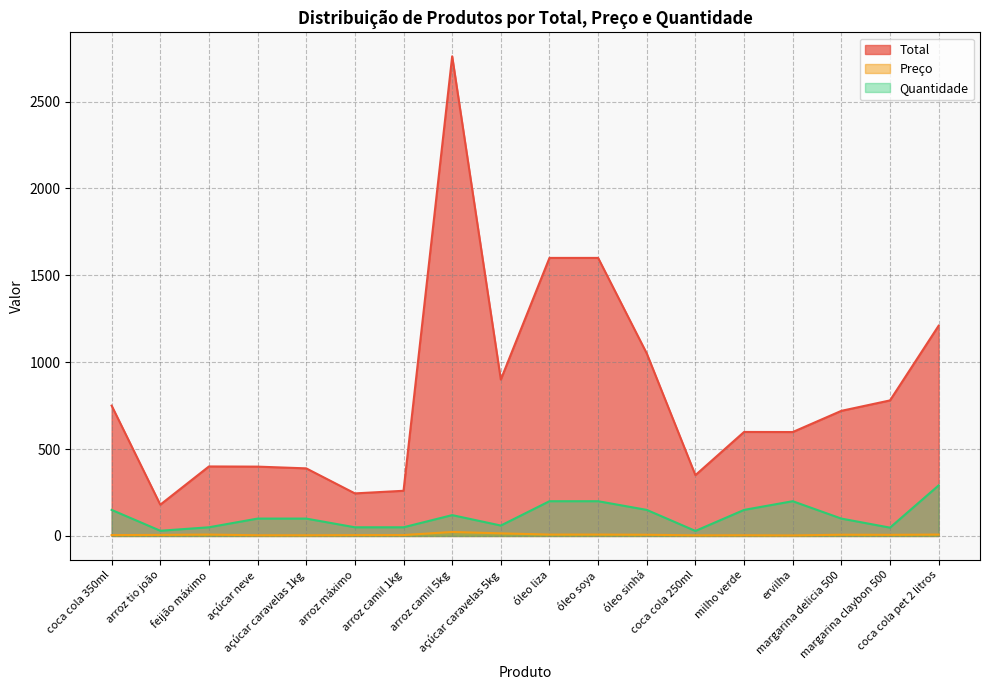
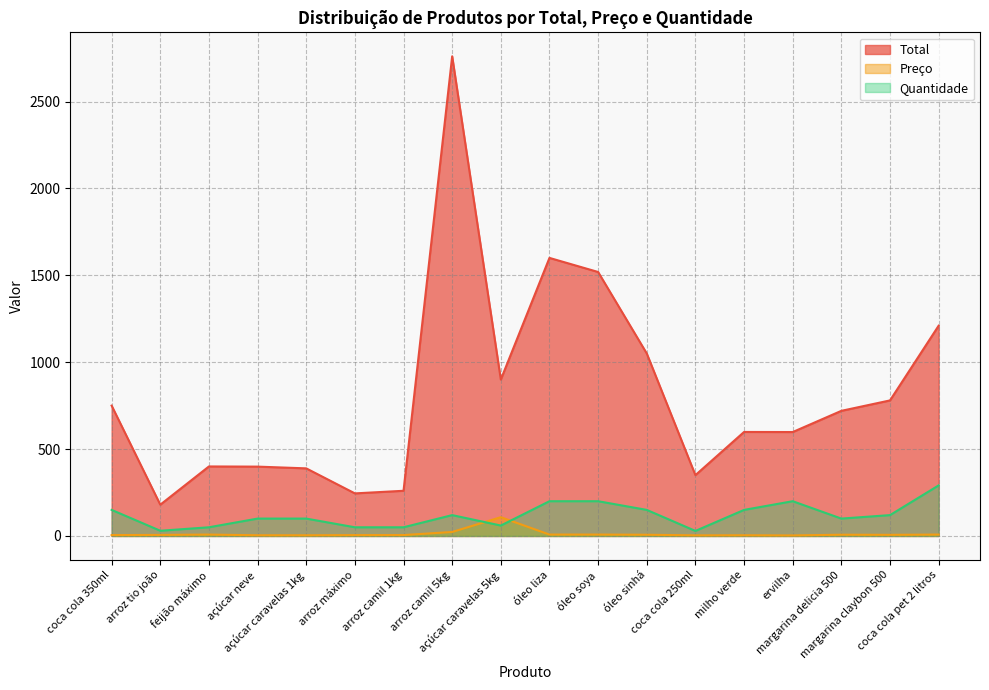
  {
    "Total": {
      "coca cola 350ml": 750,
      "arroz tio joão": 180,
      "feijão máximo": 400,
      "açúcar neve": 400,
      "açúcar caravelas 1kg": 390,
      "arroz máximo": 250,
      "arroz camil 1kg": 260,
      "arroz camil 5kg": 2760,
      "açúcar caravelas 5kg": 900,
      "óleo liza": 1600,
-     "óleo soya": 1600,
+     "óleo soya": 1520,
      "óleo sinhá": 1050,
      "coca cola 250ml": 350,
      "milho verde": 600,
      "ervilha": 600,
      "margarina delicia 500": 720,
      "margarina claybon 500": 780,
      "coca cola pet 2 litros": 1210
    },
    "Preço": {
      "coca cola 350ml": 10,
      "arroz tio joão": 10,
      "feijão máximo": 10,
      "açúcar neve": 0,
      "açúcar caravelas 1kg": 0,
      "arroz máximo": 0,
      "arroz camil 1kg": 10,
      "arroz camil 5kg": 20,
-     "açúcar caravelas 5kg": 20,
+     "açúcar caravelas 5kg": 110,
      "óleo liza": 10,
      "óleo soya": 10,
      "óleo sinhá": 10,
      "coca cola 250ml": 0,
      "milho verde": 0,
      "ervilha": 0,
      "margarina delicia 500": 10,
      "margarina claybon 500": 10,
      "coca cola pet 2 litros": 10
    },
    "Quantidade": {
      "coca cola 350ml": 150,
      "arroz tio joão": 30,
      "feijão máximo": 50,
      "açúcar neve": 100,
      "açúcar caravelas 1kg": 100,
      "arroz máximo": 50,
      "arroz camil 1kg": 50,
      "arroz camil 5kg": 120,
      "açúcar caravelas 5kg": 60,
      "óleo liza": 200,
      "óleo soya": 200,
      "óleo sinhá": 150,
      "coca cola 250ml": 30,
      "milho verde": 150,
      "ervilha": 200,
      "margarina delicia 500": 100,
-     "margarina claybon 500": 50,
+     "margarina claybon 500": 120,
      "coca cola pet 2 litros": 290
    }
  }
